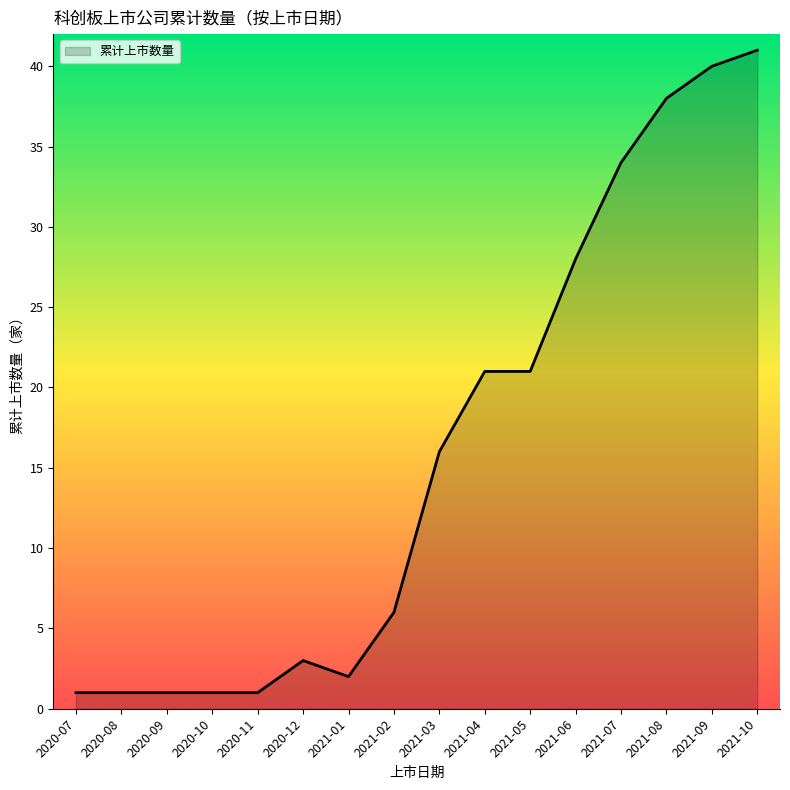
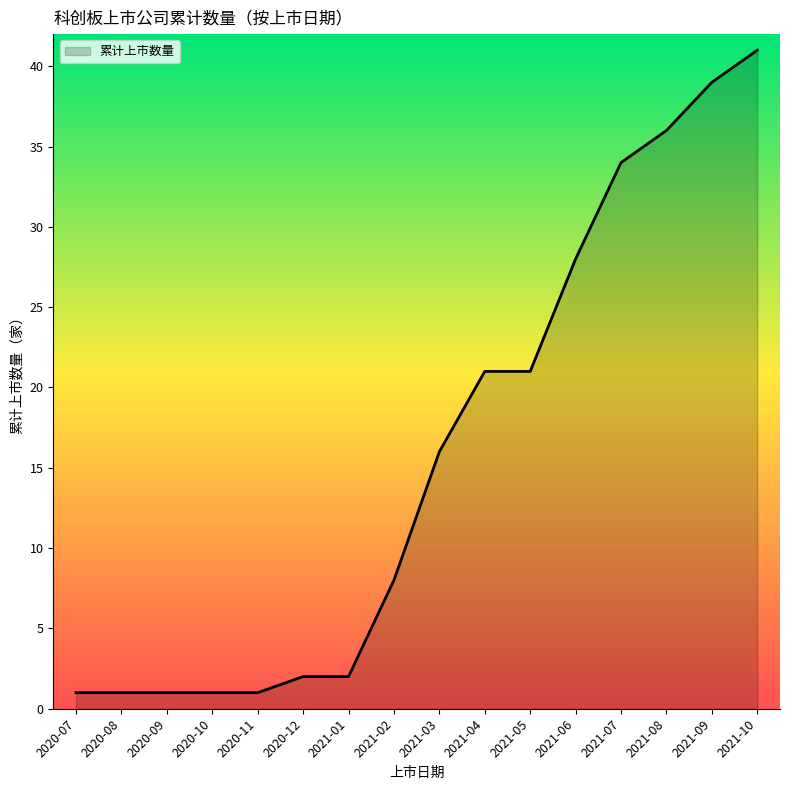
  {
    "2020-07": 1,
    "2020-08": 1,
    "2020-09": 1,
    "2020-10": 1,
    "2020-11": 1,
-   "2020-12": 3,
+   "2020-12": 2,
    "2021-01": 2,
-   "2021-02": 6,
+   "2021-02": 8,
    "2021-03": 16,
    "2021-04": 21,
    "2021-05": 21,
    "2021-06": 28,
    "2021-07": 34,
-   "2021-08": 38,
-   "2021-09": 40,
+   "2021-08": 36,
+   "2021-09": 39,
    "2021-10": 41
  }
